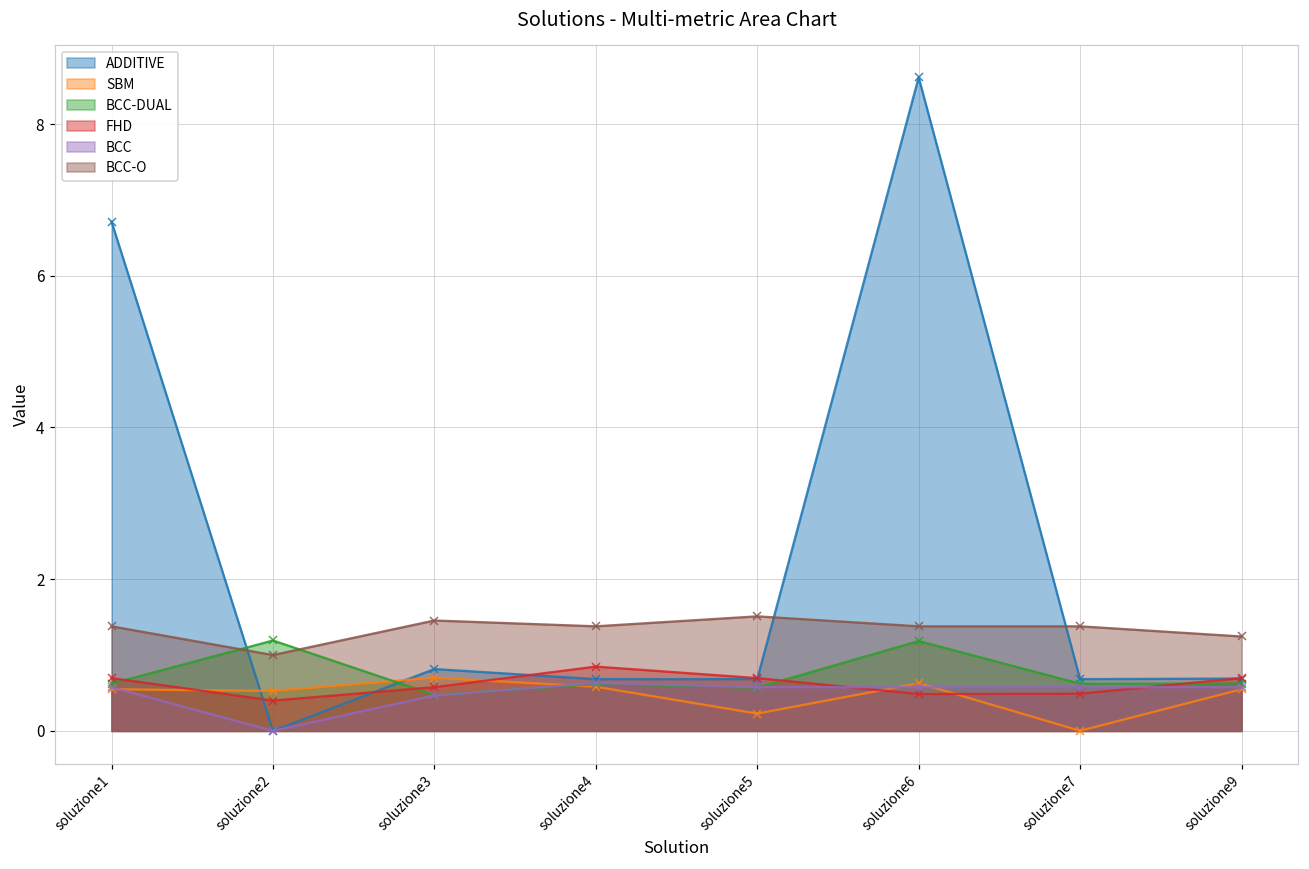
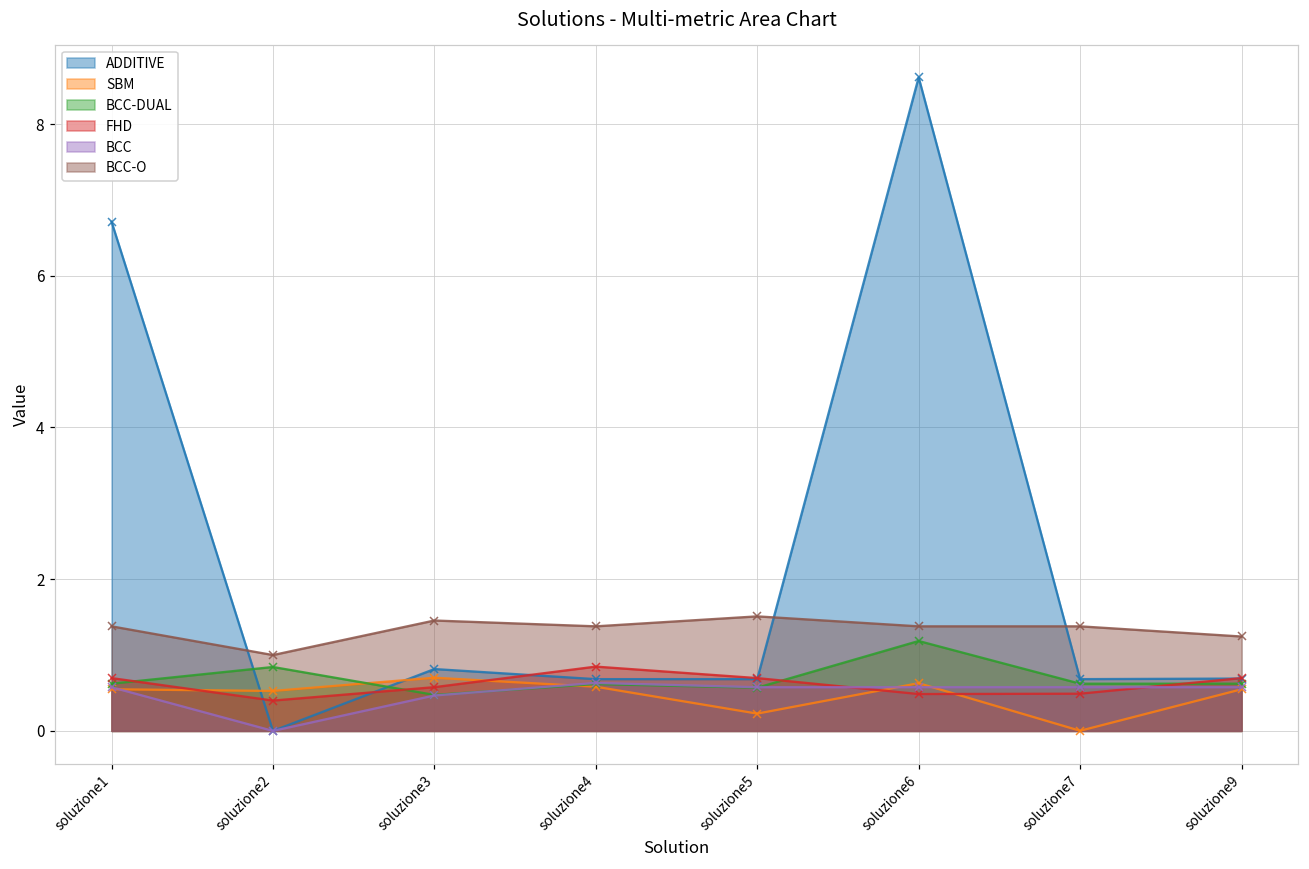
  {
    "ADDITIVE": {
      "soluzione1": 6.7,
      "soluzione3": 0.8,
      "soluzione4": 0.7,
      "soluzione6": 8.6,
      "soluzione7": 0.7
    },
    "SBM": {
      "soluzione2": 0.5,
      "soluzione3": 0.7,
      "soluzione5": 0.2,
      "soluzione6": 0.6,
      "soluzione7": 0.0
    },
    "BCC-DUAL": {
      "soluzione1": 0.6,
-     "soluzione2": 1.2,
+     "soluzione2": 0.8,
      "soluzione6": 1.2,
      "soluzione7": 0.6,
      "soluzione9": 0.6
    },
    "FHD": {
      "soluzione1": 0.7,
      "soluzione2": 0.4,
      "soluzione3": 0.6,
      "soluzione4": 0.8,
      "soluzione6": 0.5,
      "soluzione7": 0.5
    },
    "BCC": {
      "soluzione6": 0.6,
      "soluzione7": 0.6
    },
    "BCC-O": {
      "soluzione1": 1.4,
      "soluzione2": 1.0,
      "soluzione3": 1.5,
      "soluzione4": 1.4,
      "soluzione5": 1.5,
      "soluzione6": 1.4,
      "soluzione7": 1.4,
      "soluzione9": 1.2
    }
  }
